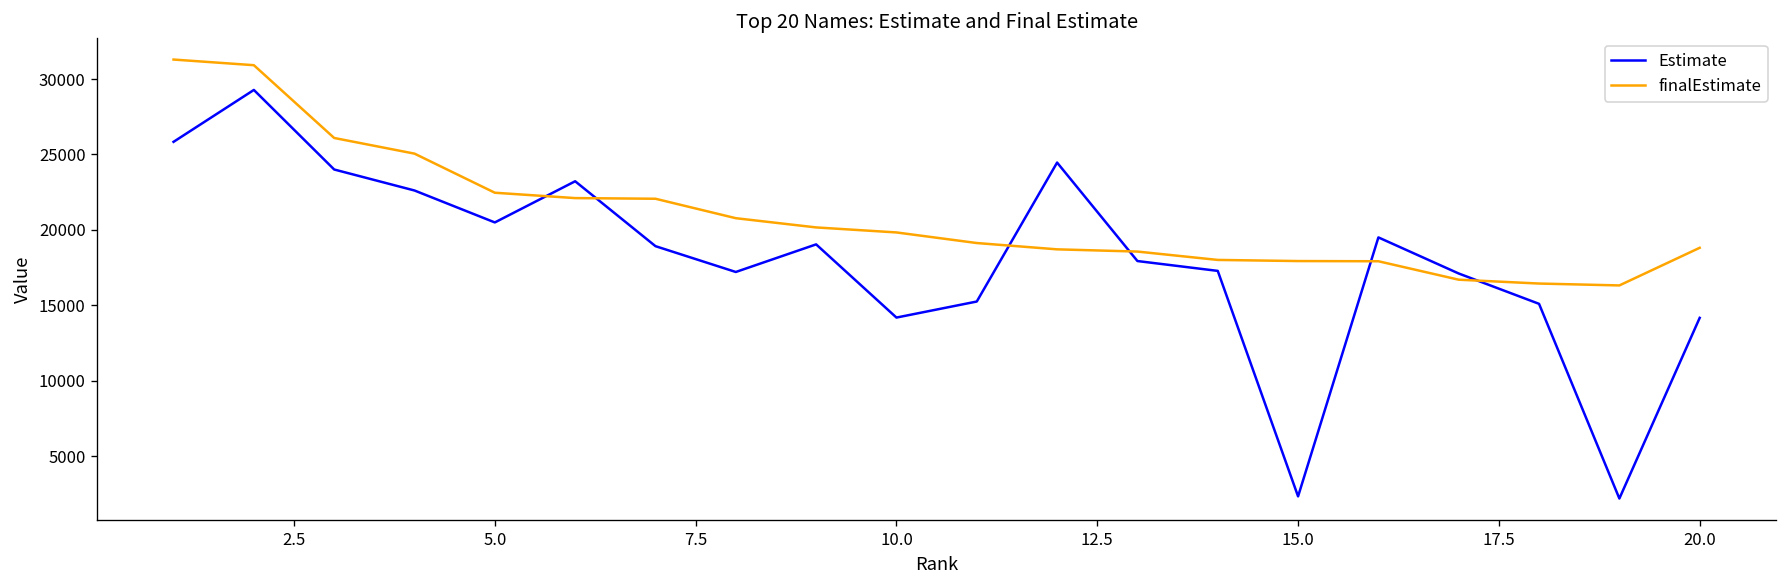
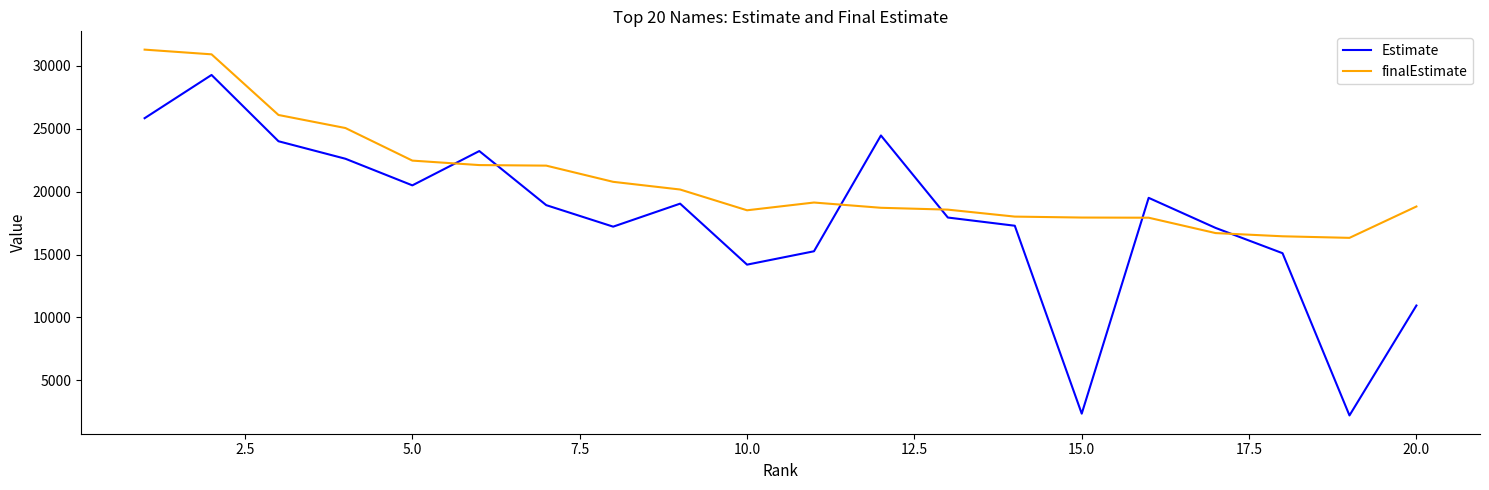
  {
    "Estimate": {
      "5.0": 20500,
      "10.0": 14200,
      "15.0": 2300,
-     "20.0": 14200
+     "20.0": 10900
    },
    "finalEstimate": {
      "5.0": 22500,
-     "10.0": 19800,
+     "10.0": 18500,
      "15.0": 17900,
      "20.0": 18800
    }
  }
